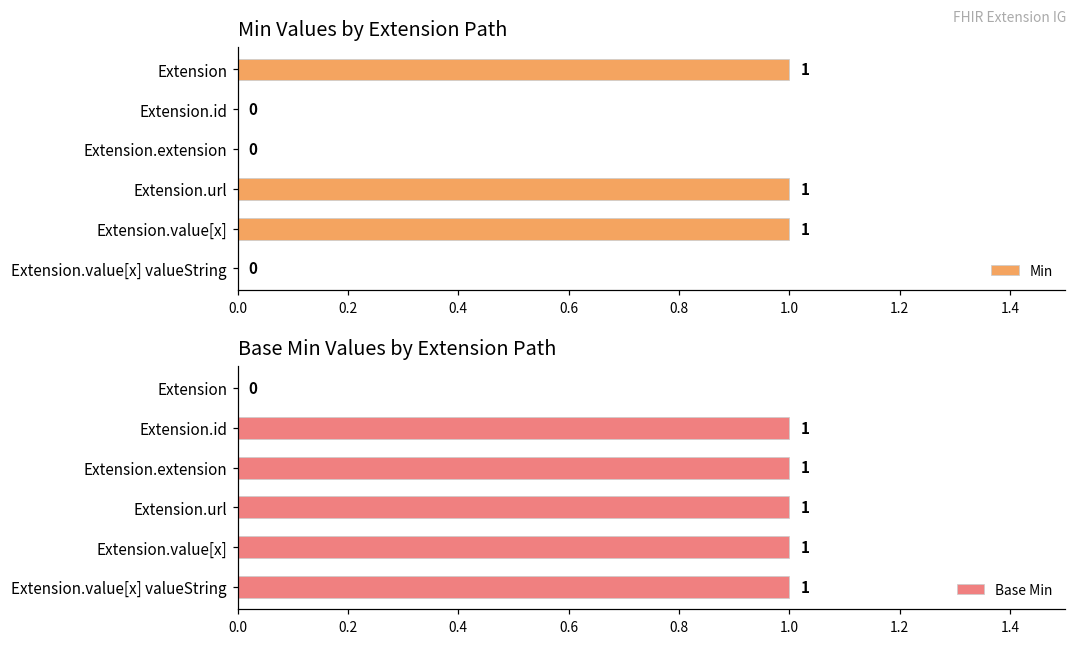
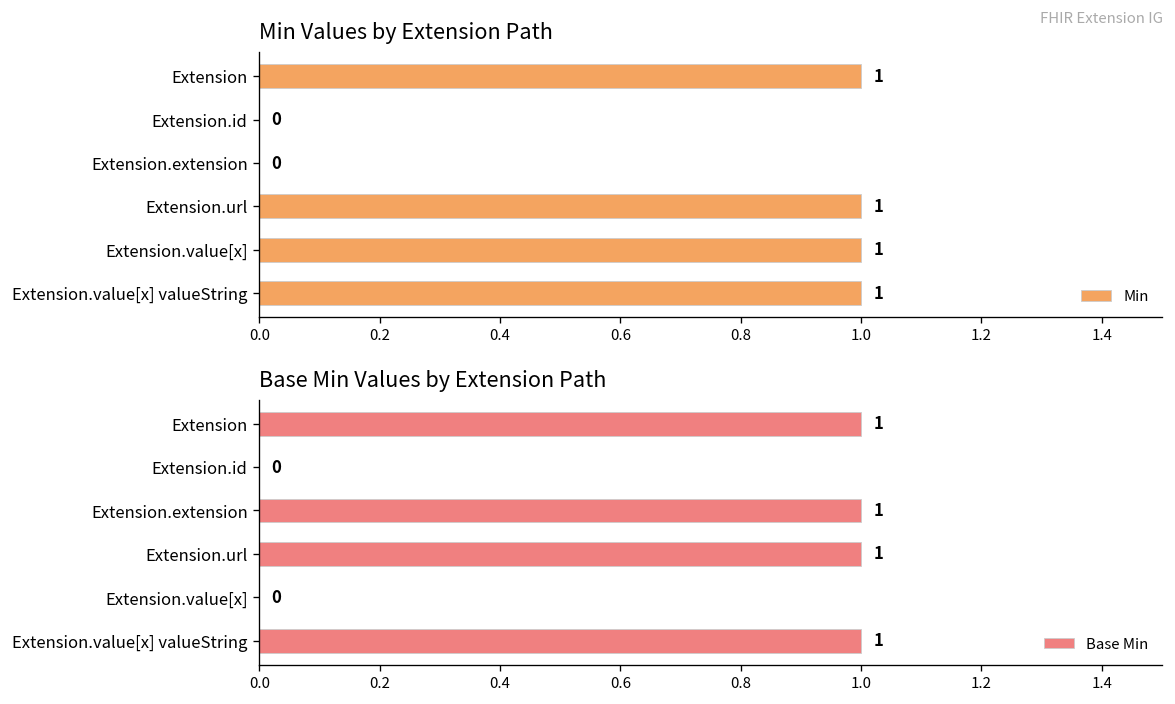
  {
    "Min Values by Extension Path": {
      "Extension": 1,
      "Extension.id": 0,
      "Extension.extension": 0,
      "Extension.url": 1,
      "Extension.value[x]": 1,
-     "Extension.value[x] valueString": 0
+     "Extension.value[x] valueString": 1
    },
    "Base Min Values by Extension Path": {
-     "Extension": 0,
-     "Extension.id": 1,
+     "Extension": 1,
+     "Extension.id": 0,
      "Extension.extension": 1,
      "Extension.url": 1,
-     "Extension.value[x]": 1,
+     "Extension.value[x]": 0,
      "Extension.value[x] valueString": 1
    }
  }
